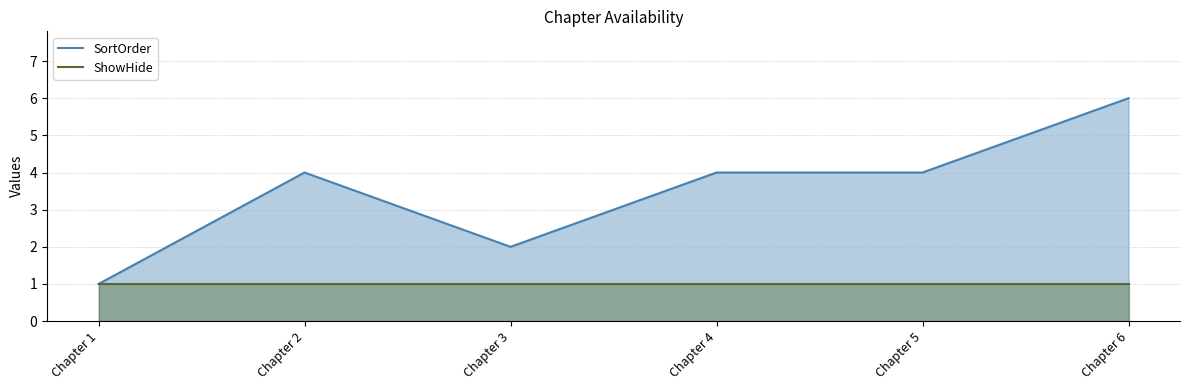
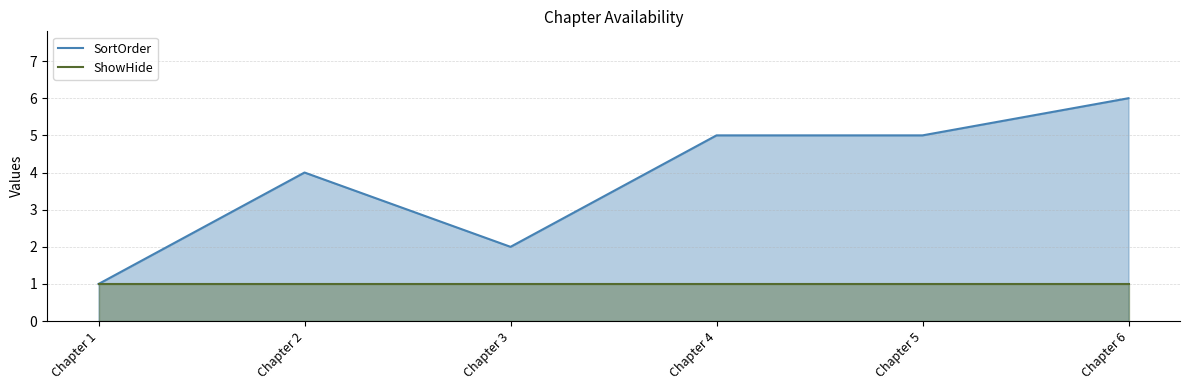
  {
    "SortOrder": {
      "Chapter 2": 4,
      "Chapter 3": 2,
-     "Chapter 4": 4,
-     "Chapter 5": 4,
+     "Chapter 4": 5,
+     "Chapter 5": 5,
      "Chapter 6": 6
    },
    "ShowHide": {
      "Chapter 2": 1,
      "Chapter 3": 1,
      "Chapter 4": 1,
      "Chapter 5": 1,
      "Chapter 6": 1
    }
  }
